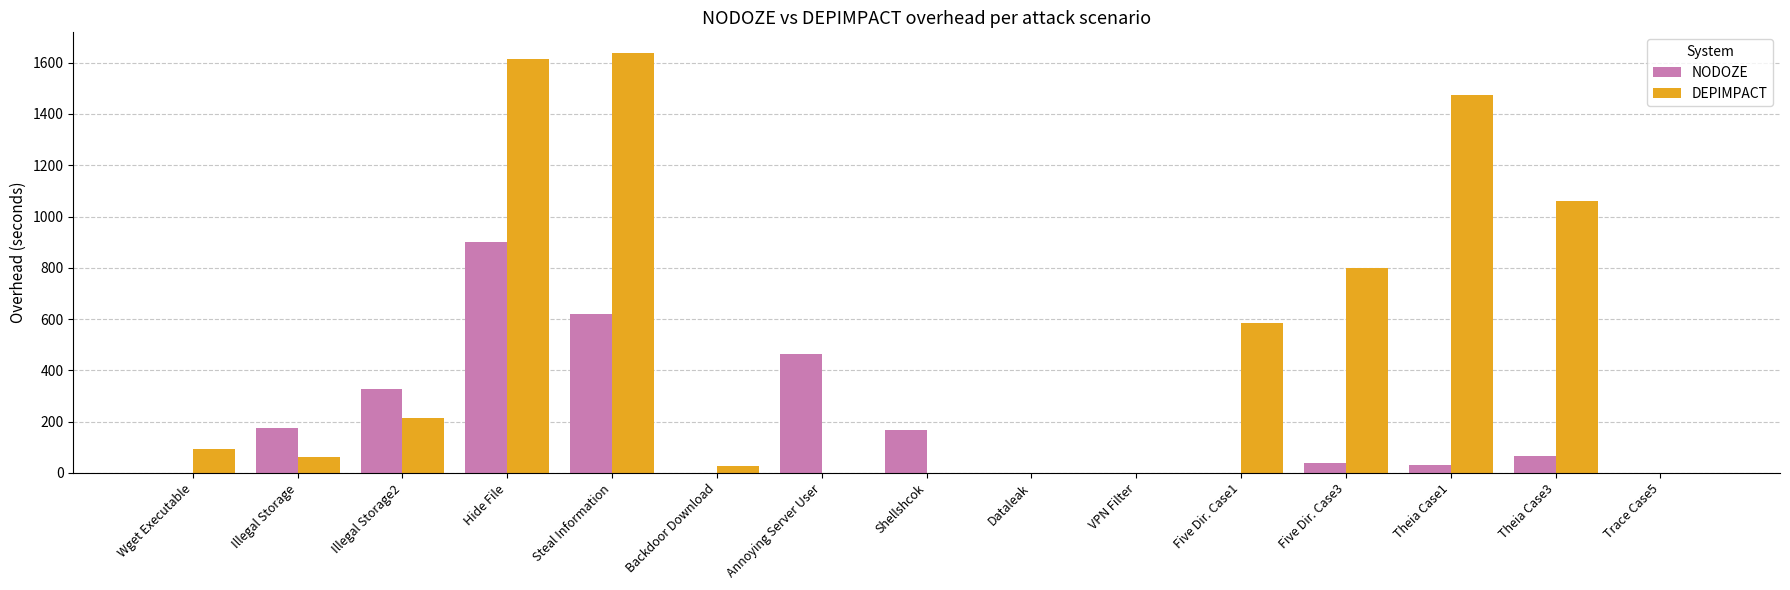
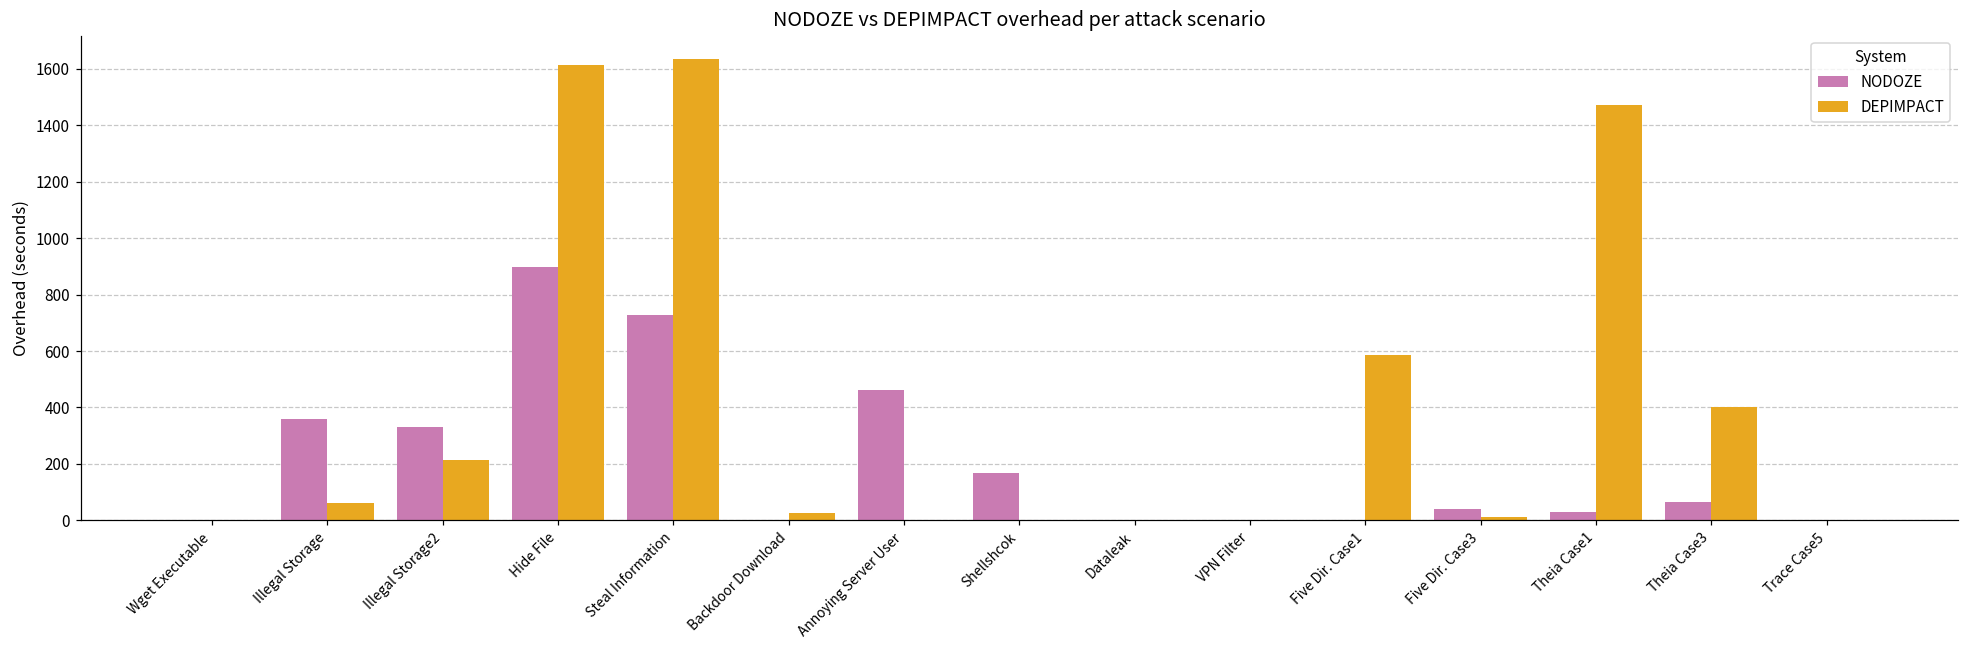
  {
    "NODOZE": {
-     "Illegal Storage": 170,
+     "Illegal Storage": 360,
      "Illegal Storage2": 330,
      "Hide File": 900,
-     "Steal Information": 620,
+     "Steal Information": 730,
      "Annoying Server User": 460,
      "Shellshcok": 170,
      "Five Dir. Case3": 40,
      "Theia Case1": 30,
      "Theia Case3": 70
    },
    "DEPIMPACT": {
-     "Wget Executable": 90,
+     "Wget Executable": 0,
      "Illegal Storage": 60,
      "Illegal Storage2": 210,
      "Hide File": 1610,
      "Steal Information": 1640,
      "Backdoor Download": 30,
      "Five Dir. Case1": 590,
-     "Five Dir. Case3": 800,
+     "Five Dir. Case3": 10,
      "Theia Case1": 1470,
-     "Theia Case3": 1060
+     "Theia Case3": 400
    }
  }
